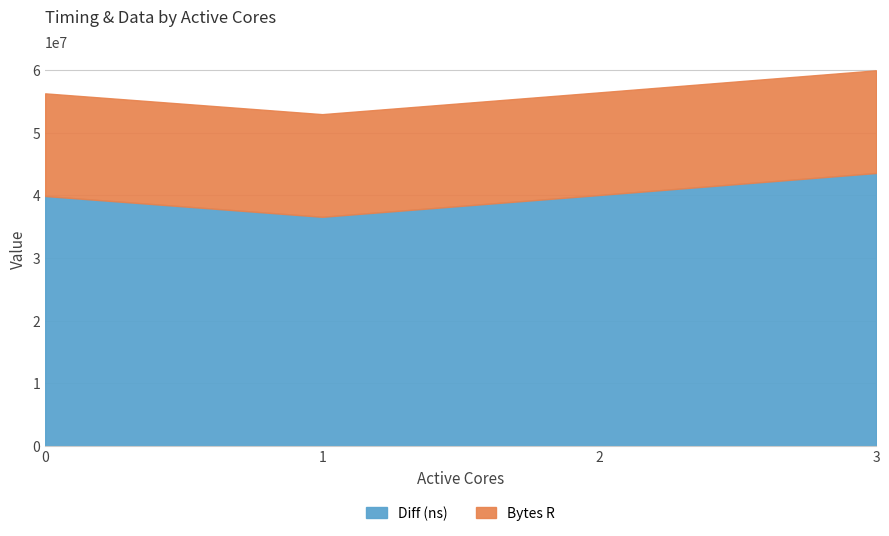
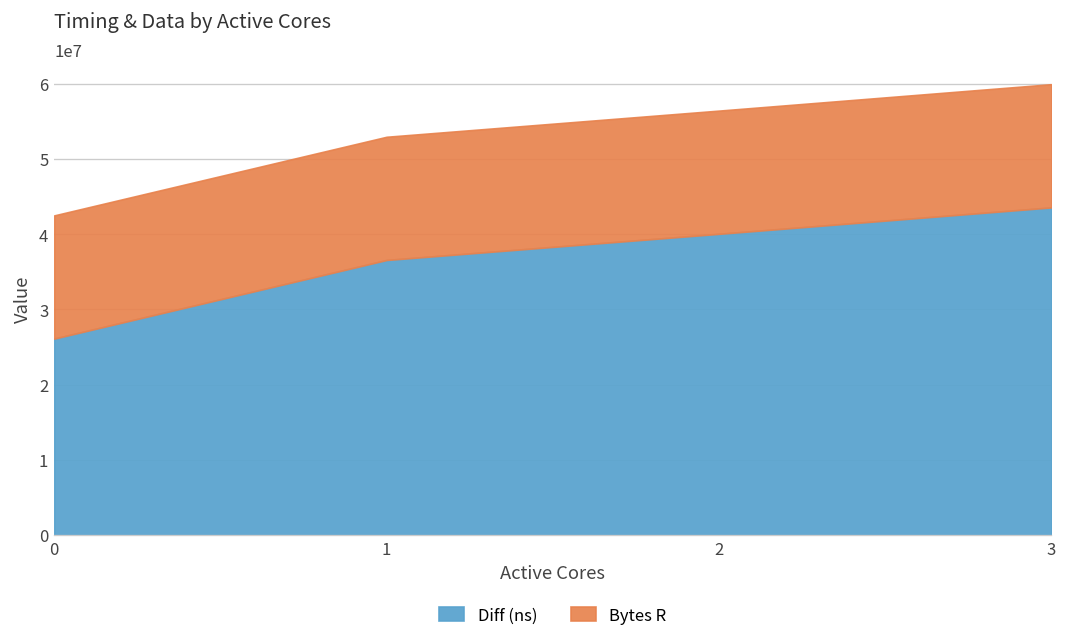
  {
    "Diff (ns)": {
-     "0": 40000000,
+     "0": 26000000,
      "1": 37000000,
      "2": 40000000,
      "3": 44000000
    },
    "Bytes R": {
      "0": 16000000,
      "1": 16000000,
      "2": 16000000,
      "3": 16000000
    }
  }
